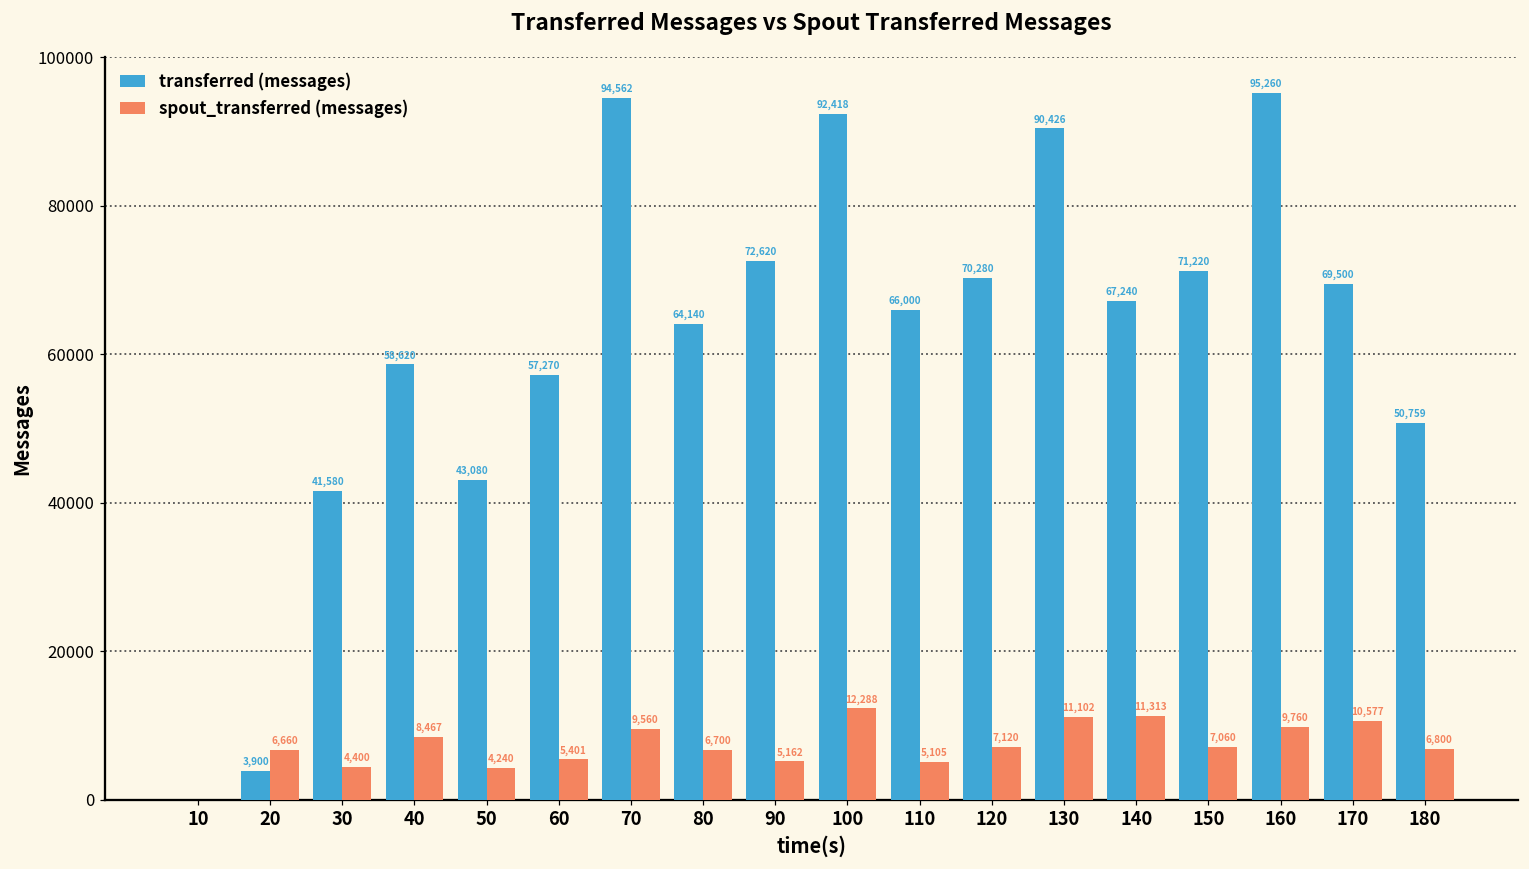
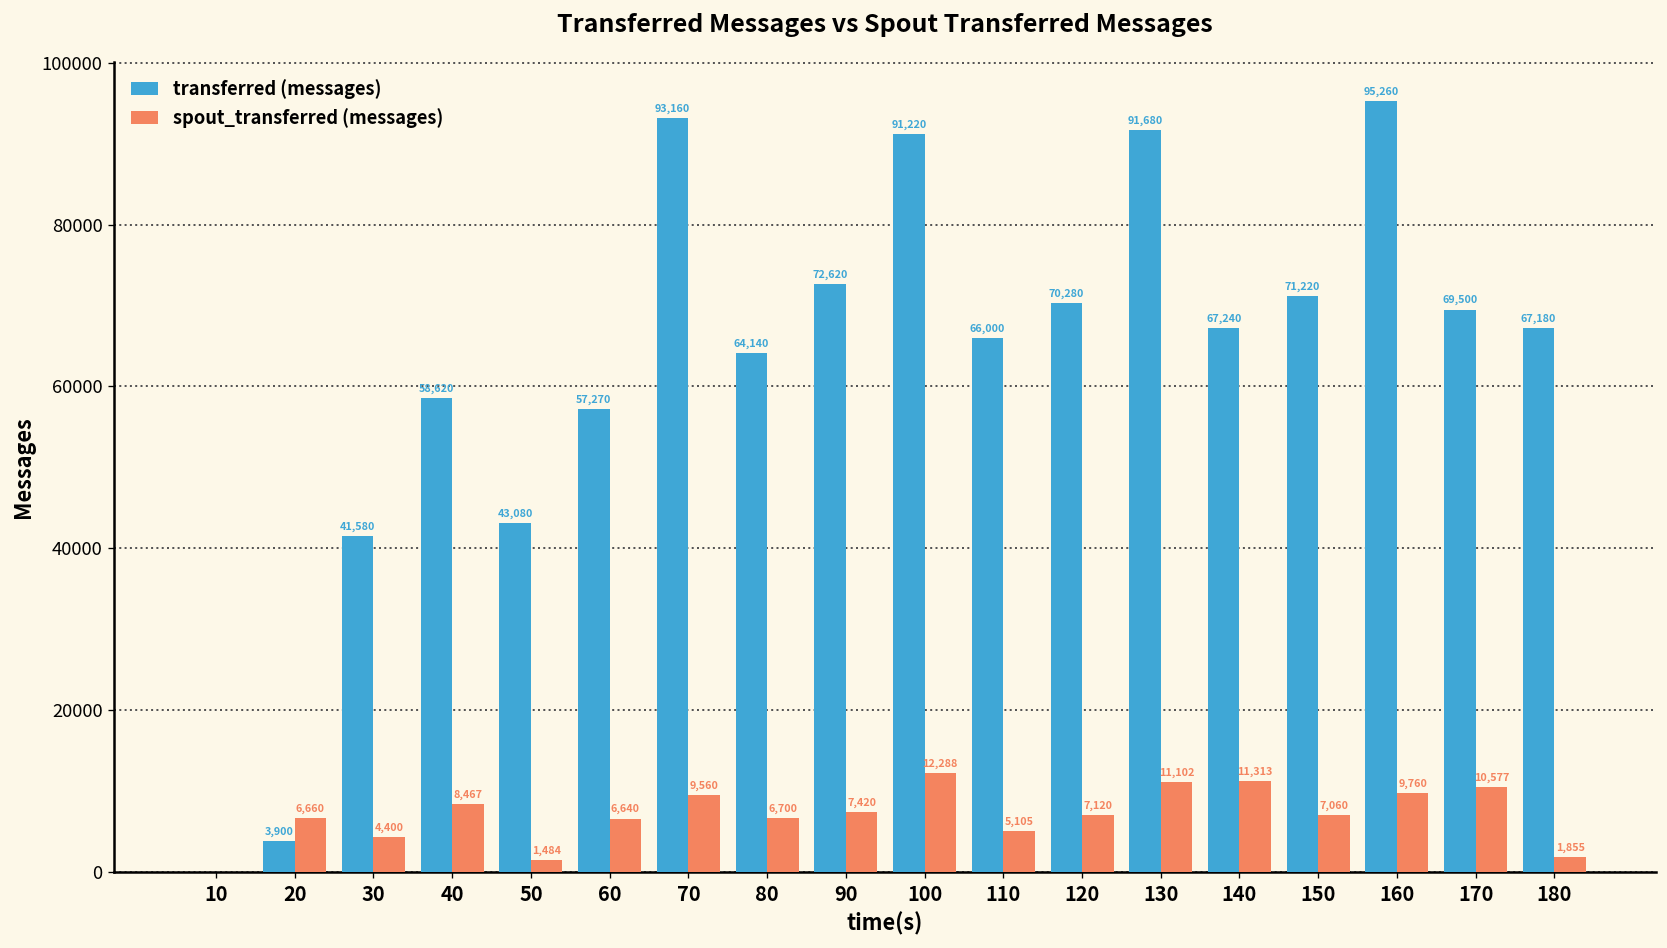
  {
    "transferred (messages)": {
      "20": "3,900",
      "30": "41,580",
      "40": "58,620",
      "50": "43,080",
      "60": "57,270",
-     "70": "94,562",
+     "70": "93,160",
      "80": "64,140",
      "90": "72,620",
-     "100": "92,418",
+     "100": "91,220",
      "110": "66,000",
      "120": "70,280",
-     "130": "90,426",
+     "130": "91,680",
      "140": "67,240",
      "150": "71,220",
      "160": "95,260",
      "170": "69,500",
-     "180": "50,759"
+     "180": "67,180"
    },
    "spout_transferred (messages)": {
      "20": "6,660",
      "30": "4,400",
      "40": "8,467",
-     "50": "4,240",
-     "60": "5,401",
+     "50": "1,484",
+     "60": "6,640",
      "70": "9,560",
      "80": "6,700",
-     "90": "5,162",
+     "90": "7,420",
      "100": "12,288",
      "110": "5,105",
      "120": "7,120",
      "130": "11,102",
      "140": "11,313",
      "150": "7,060",
      "160": "9,760",
      "170": "10,577",
-     "180": "6,800"
+     "180": "1,855"
    }
  }
